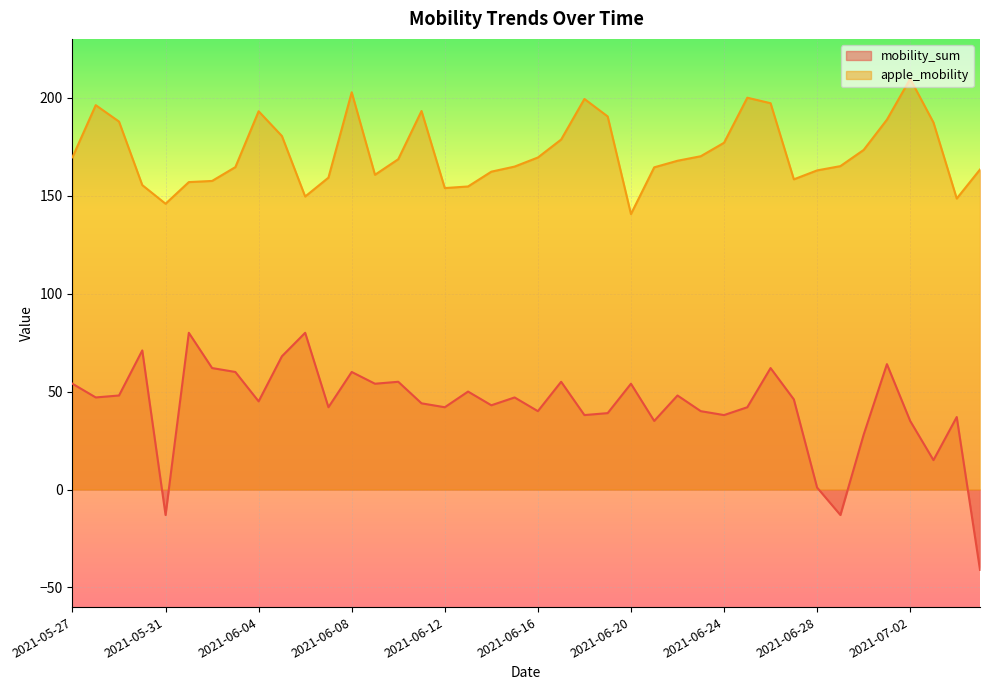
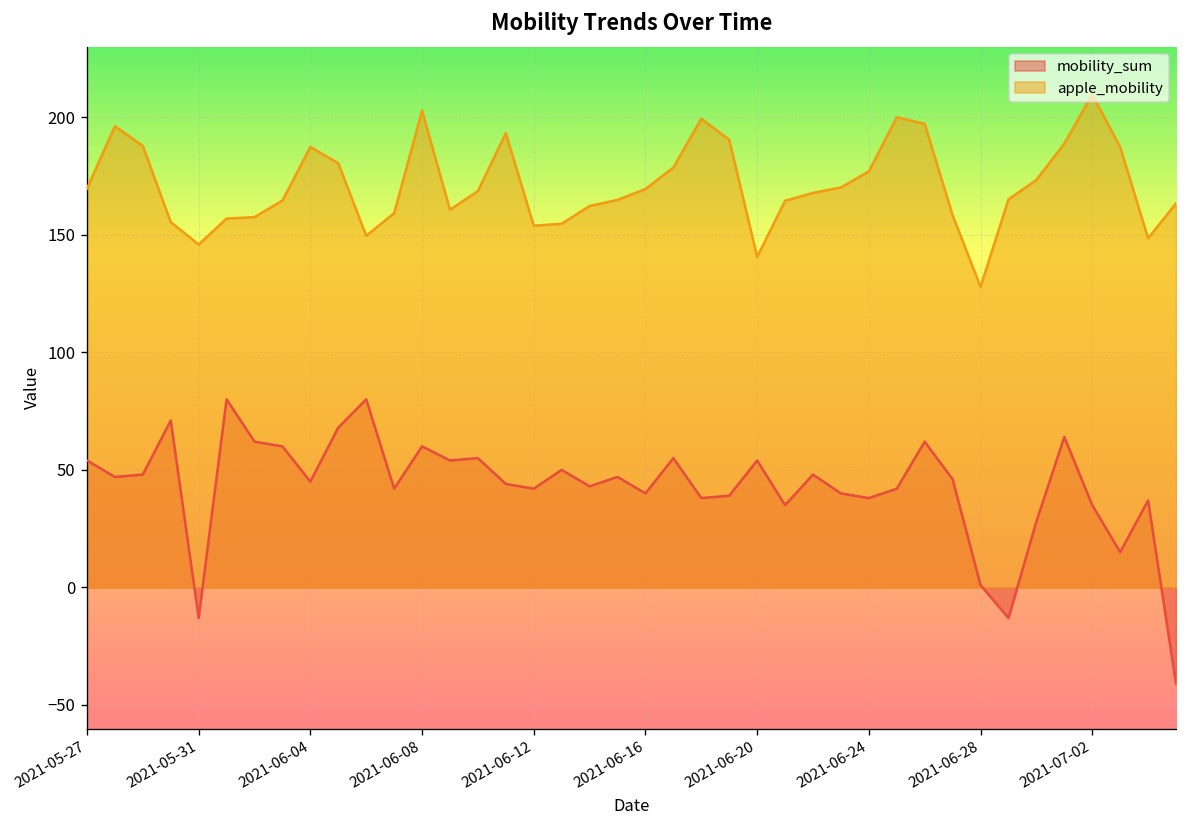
  {
    "apple_mobility": {
      "2021-05-27": 170,
      "2021-05-31": 146,
-     "2021-06-04": 193,
+     "2021-06-04": 187,
      "2021-06-08": 203,
      "2021-06-12": 154,
      "2021-06-16": 169,
      "2021-06-20": 141,
      "2021-06-24": 177,
-     "2021-06-28": 163
+     "2021-06-28": 128
    }
  }
